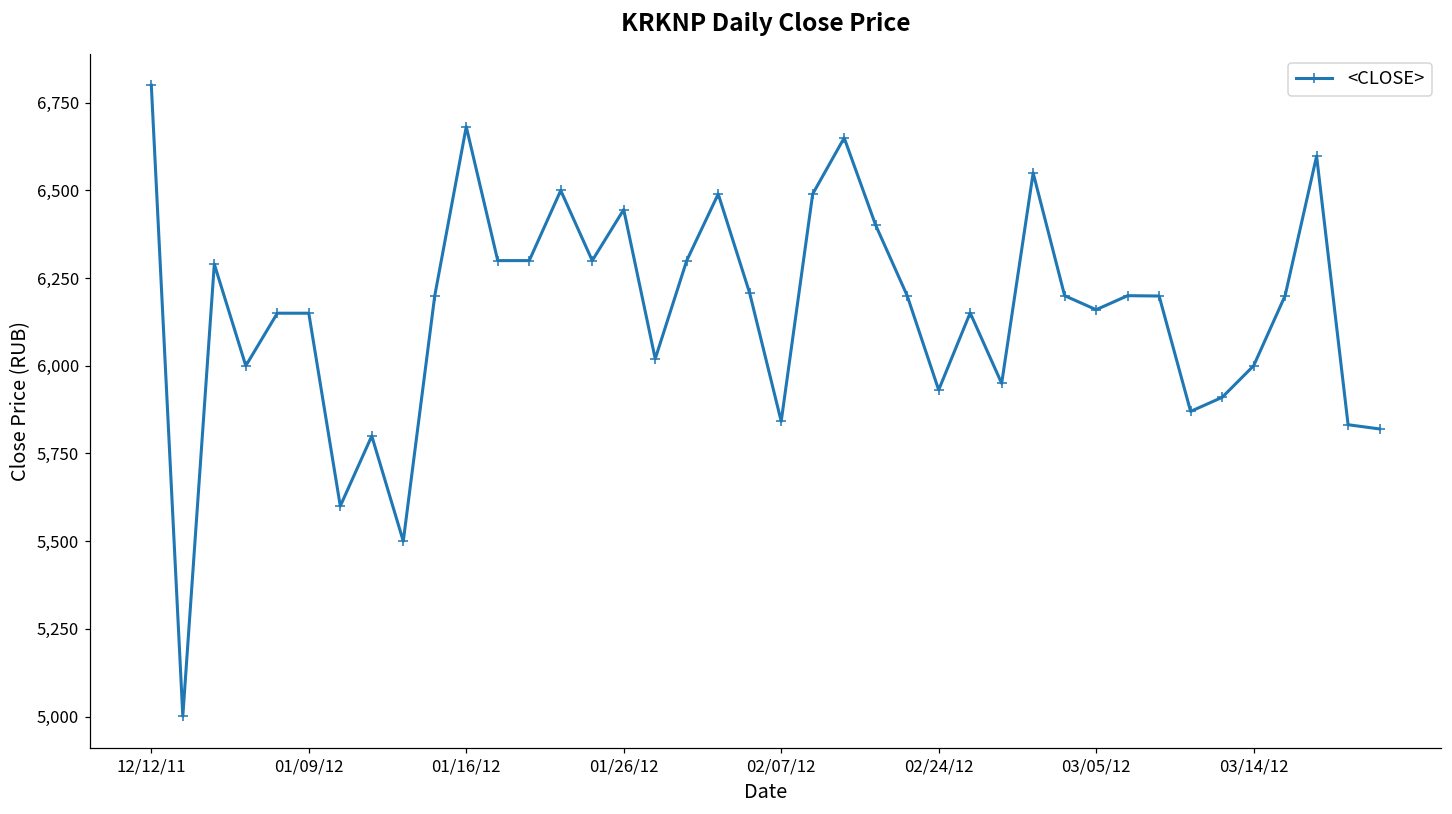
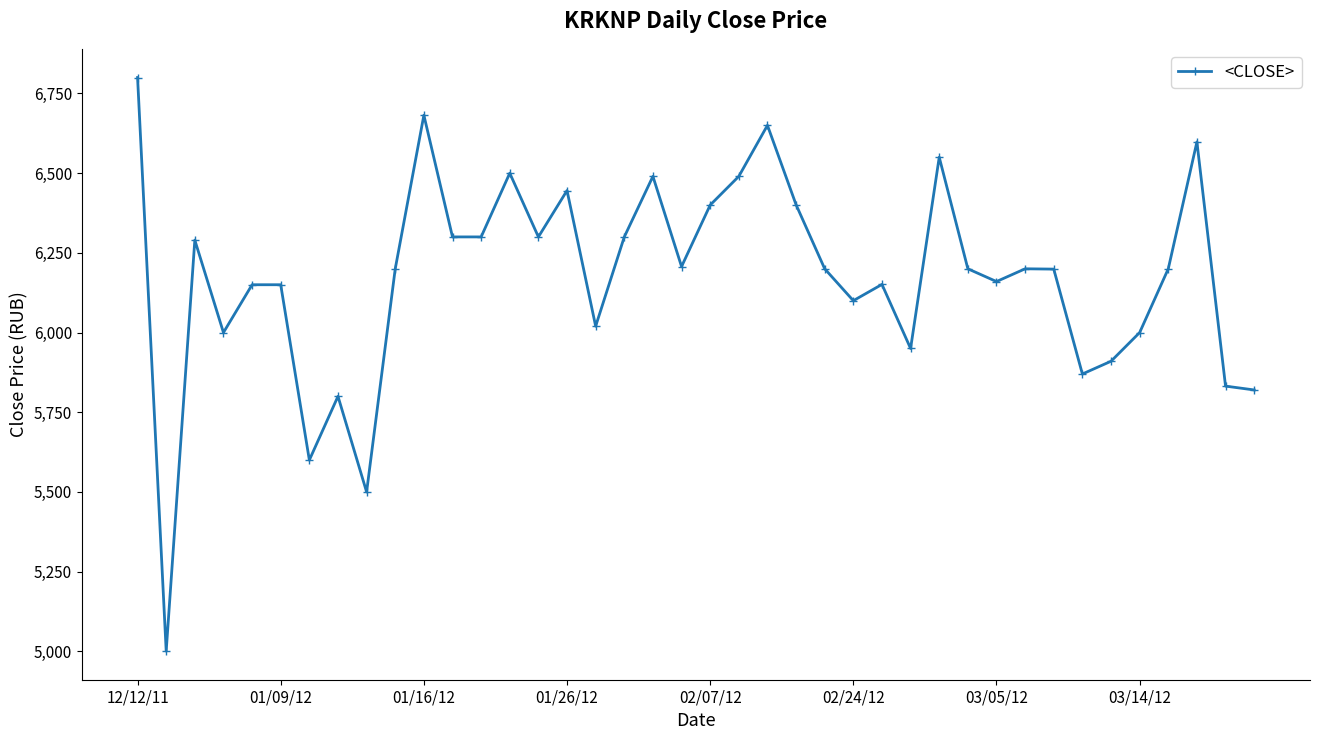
  {
    "12/12/11": "6,800",
    "01/09/12": "6,150",
    "01/16/12": "6,680",
    "01/26/12": "6,450",
-   "02/07/12": "5,840",
-   "02/24/12": "5,930",
+   "02/07/12": "6,400",
+   "02/24/12": "6,100",
    "03/05/12": "6,160",
    "03/14/12": "6,000"
  }
